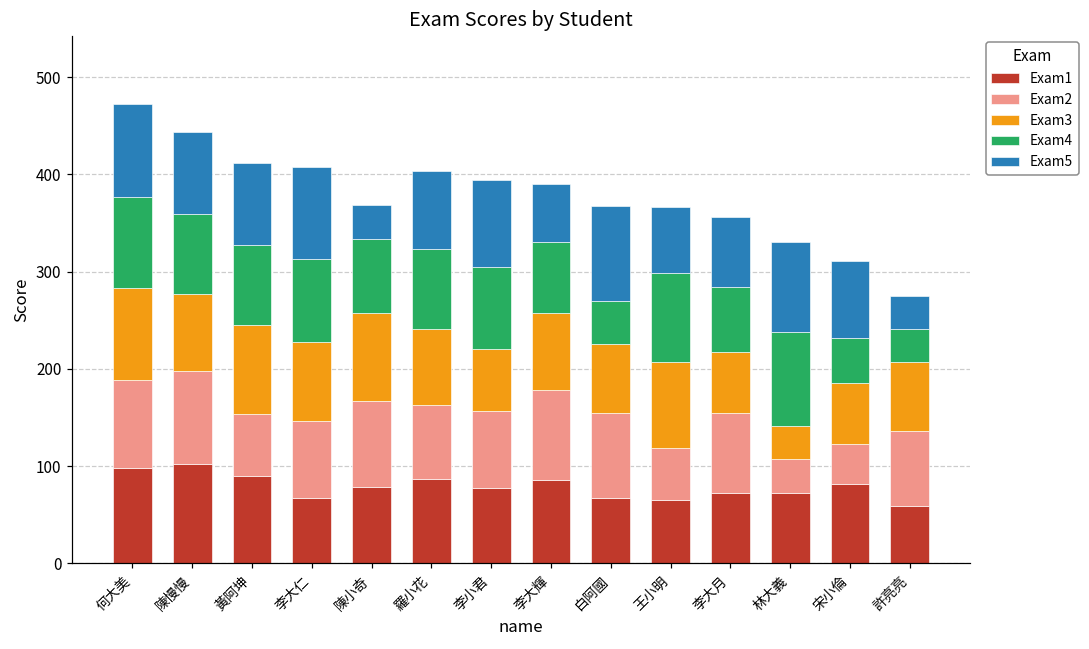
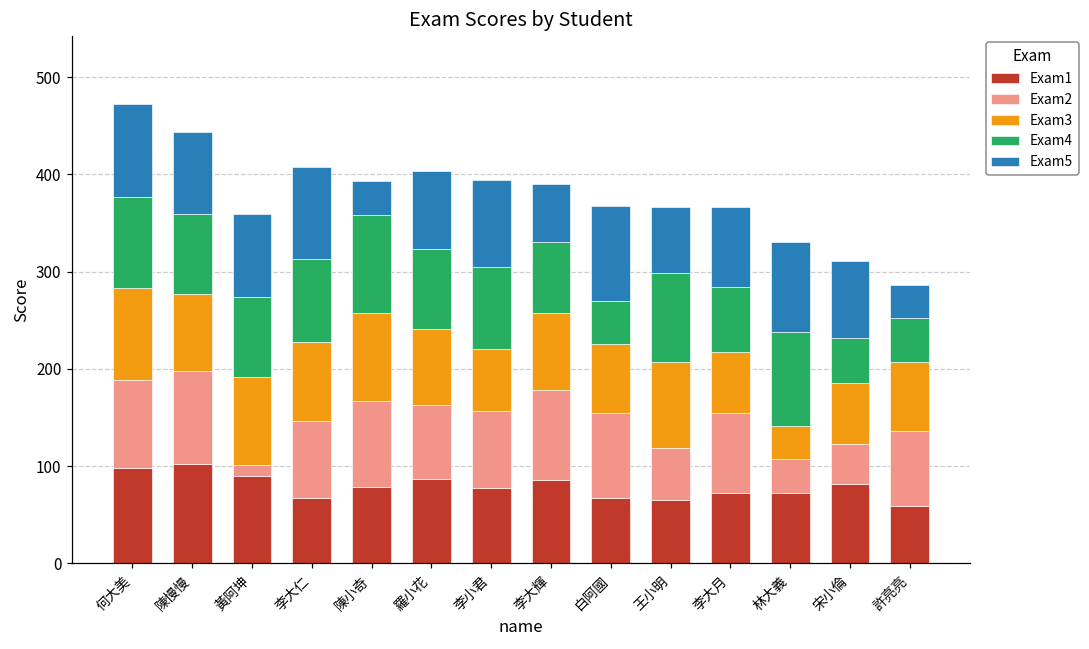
  {
    "Exam1": {
      "何大美": 100,
      "陳慢慢": 100,
      "黃阿坤": 90,
      "李大仁": 70,
      "陳小奇": 80,
      "羅小花": 90,
      "李小君": 80,
      "李大輝": 90,
      "白阿國": 70,
      "王小明": 70,
      "李大月": 70,
      "林大義": 70,
      "宋小倫": 80,
      "許亮亮": 60
    },
    "Exam2": {
      "何大美": 90,
      "陳慢慢": 100,
-     "黃阿坤": 60,
+     "黃阿坤": 10,
      "李大仁": 80,
      "陳小奇": 90,
      "羅小花": 80,
      "李小君": 80,
      "李大輝": 90,
      "白阿國": 90,
      "王小明": 50,
      "李大月": 80,
      "林大義": 40,
      "宋小倫": 40,
      "許亮亮": 80
    },
    "Exam3": {
      "何大美": 100,
      "陳慢慢": 80,
      "黃阿坤": 90,
      "李大仁": 80,
      "陳小奇": 90,
      "羅小花": 80,
      "李小君": 60,
      "李大輝": 80,
      "白阿國": 70,
      "王小明": 90,
      "李大月": 60,
      "林大義": 30,
      "宋小倫": 60,
      "許亮亮": 70
    },
    "Exam4": {
      "何大美": 90,
      "陳慢慢": 80,
      "黃阿坤": 80,
      "李大仁": 90,
-     "陳小奇": 80,
+     "陳小奇": 100,
      "羅小花": 80,
      "李小君": 90,
      "李大輝": 70,
      "白阿國": 40,
      "王小明": 90,
      "李大月": 70,
      "林大義": 100,
      "宋小倫": 50,
-     "許亮亮": 30
+     "許亮亮": 50
    },
    "Exam5": {
      "何大美": 100,
      "陳慢慢": 90,
      "黃阿坤": 90,
      "李大仁": 100,
      "陳小奇": 40,
      "羅小花": 80,
      "李小君": 90,
      "李大輝": 60,
      "白阿國": 100,
      "王小明": 70,
-     "李大月": 70,
+     "李大月": 80,
      "林大義": 90,
      "宋小倫": 80,
      "許亮亮": 30
    }
  }
